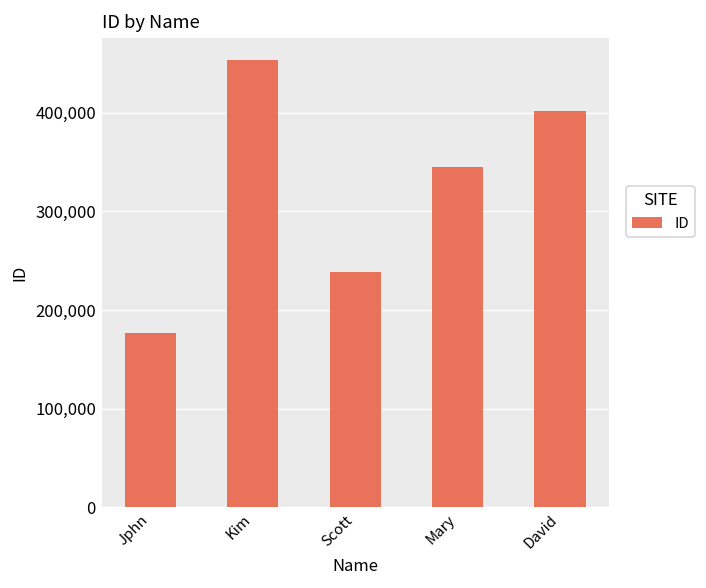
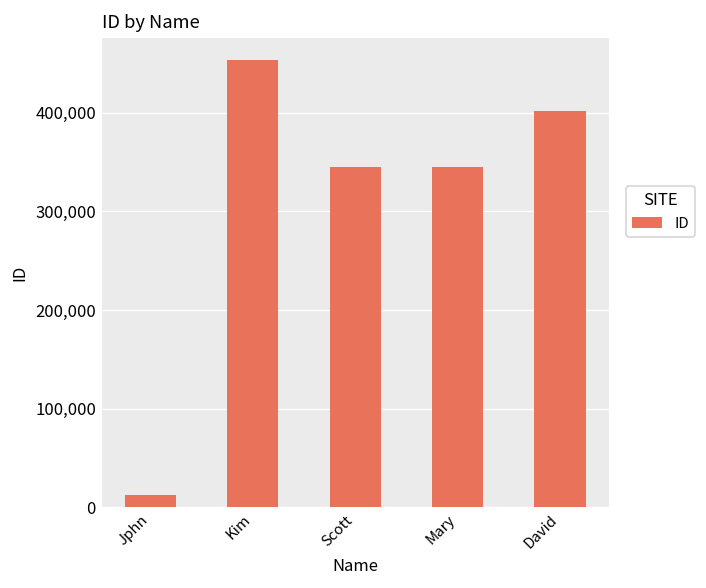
  {
-   "Jphn": "180,000",
+   "Jphn": "10,000",
    "Kim": "450,000",
-   "Scott": "240,000",
+   "Scott": "350,000",
    "Mary": "350,000",
    "David": "400,000"
  }
